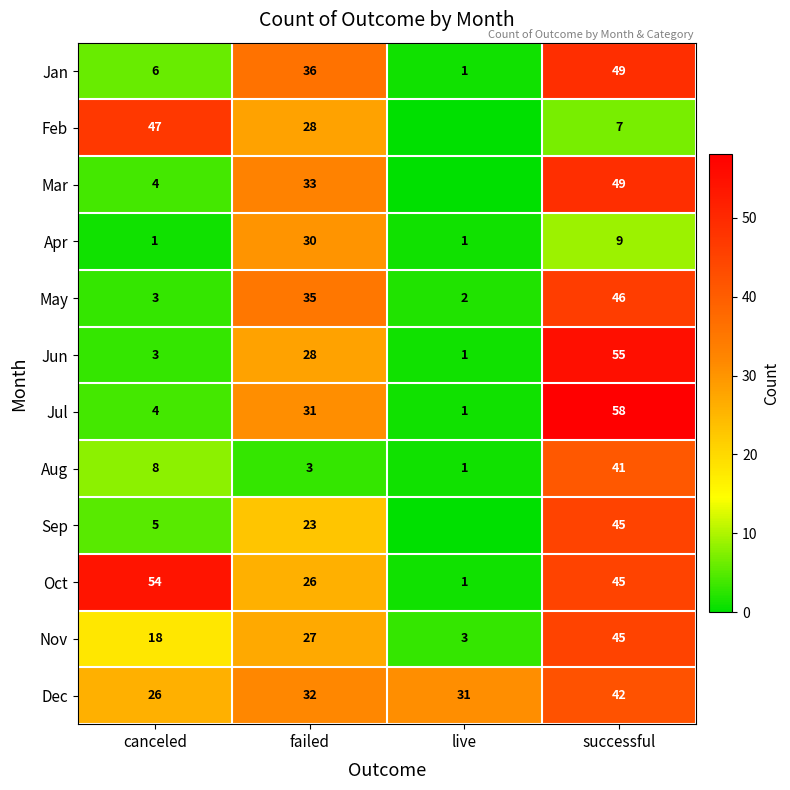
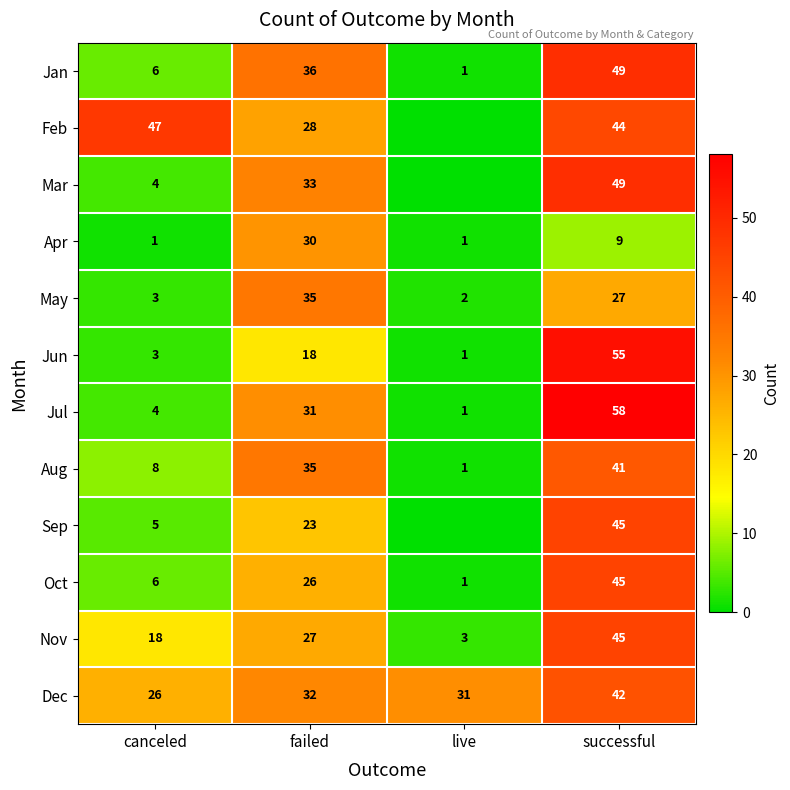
  {
    "Jan": {
      "canceled": 6,
      "failed": 36,
      "live": 1,
      "successful": 49
    },
    "Feb": {
      "canceled": 47,
      "failed": 28,
-     "successful": 7
+     "successful": 44
    },
    "Mar": {
      "canceled": 4,
      "failed": 33,
      "successful": 49
    },
    "Apr": {
      "canceled": 1,
      "failed": 30,
      "live": 1,
      "successful": 9
    },
    "May": {
      "canceled": 3,
      "failed": 35,
      "live": 2,
-     "successful": 46
+     "successful": 27
    },
    "Jun": {
      "canceled": 3,
-     "failed": 28,
+     "failed": 18,
      "live": 1,
      "successful": 55
    },
    "Jul": {
      "canceled": 4,
      "failed": 31,
      "live": 1,
      "successful": 58
    },
    "Aug": {
      "canceled": 8,
-     "failed": 3,
+     "failed": 35,
      "live": 1,
      "successful": 41
    },
    "Sep": {
      "canceled": 5,
      "failed": 23,
      "successful": 45
    },
    "Oct": {
-     "canceled": 54,
+     "canceled": 6,
      "failed": 26,
      "live": 1,
      "successful": 45
    },
    "Nov": {
      "canceled": 18,
      "failed": 27,
      "live": 3,
      "successful": 45
    },
    "Dec": {
      "canceled": 26,
      "failed": 32,
      "live": 31,
      "successful": 42
    }
  }
